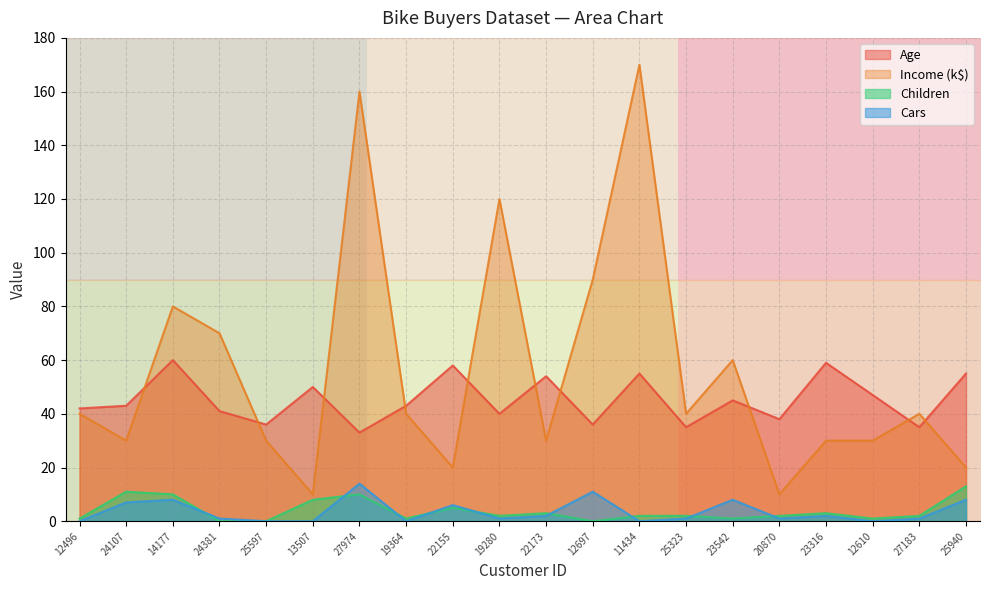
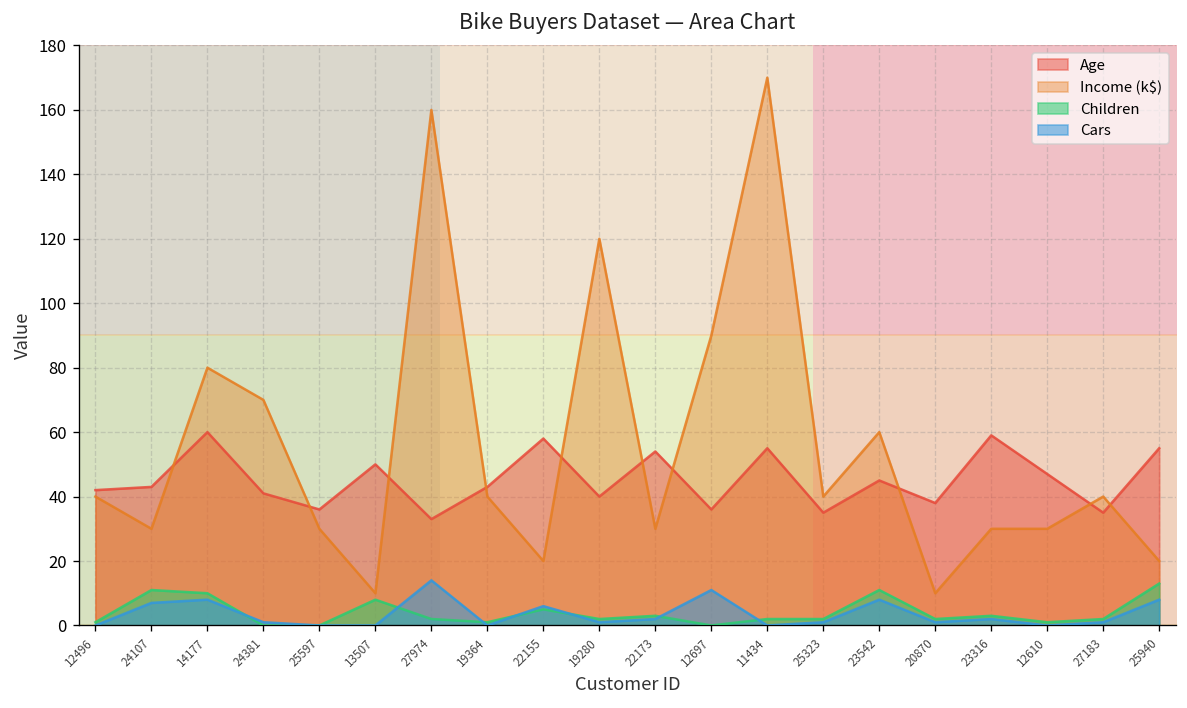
  {
    "Children": {
      "12496": 1,
      "24107": 11,
      "14177": 10,
      "24381": 0,
      "13507": 8,
-     "27974": 10,
+     "27974": 2,
      "19364": 1,
      "22155": 5,
      "19280": 2,
      "22173": 3,
      "12697": 0,
      "11434": 2,
      "25323": 2,
-     "23542": 1,
+     "23542": 11,
      "20870": 2,
      "23316": 3,
      "12610": 1,
      "27183": 2,
      "25940": 13
    },
    "Cars": {
      "12496": 0,
      "24107": 7,
      "14177": 8,
      "24381": 1,
      "13507": 0,
      "27974": 14,
      "19364": 0,
      "22155": 6,
      "19280": 1,
      "22173": 2,
      "12697": 11,
      "11434": 0,
      "25323": 1,
      "23542": 8,
      "20870": 1,
      "23316": 2,
      "12610": 0,
      "27183": 1,
      "25940": 8
    }
  }
